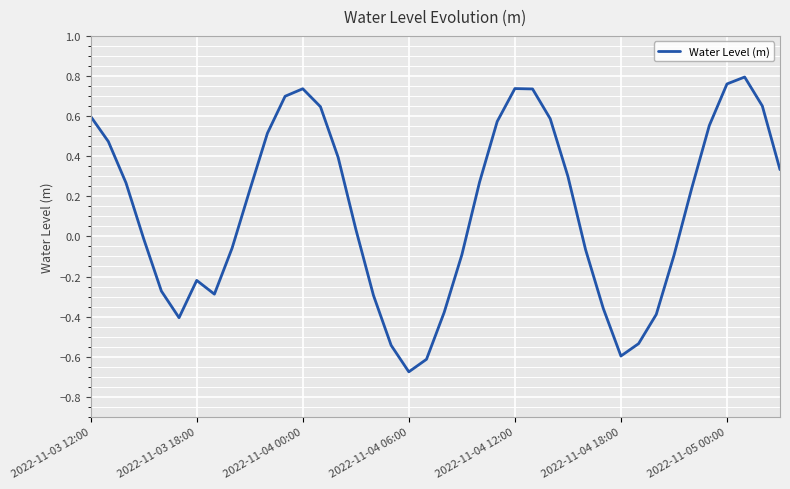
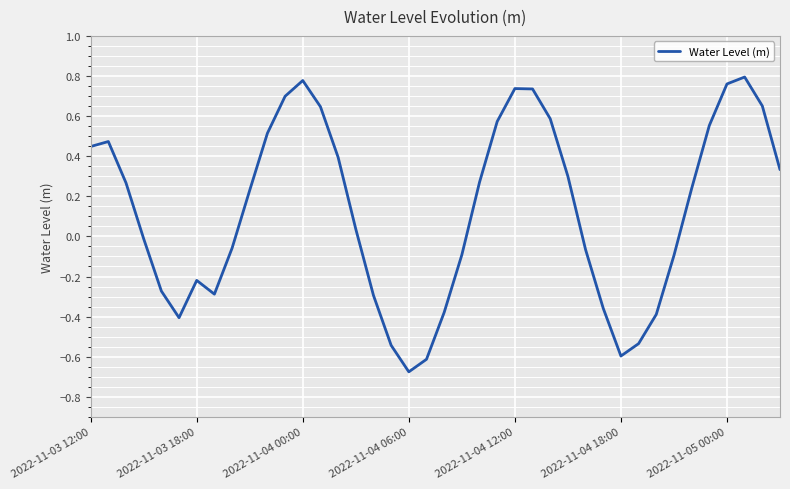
  {
-   "2022-11-03 12:00": 0.60,
+   "2022-11-03 12:00": 0.45,
    "2022-11-03 18:00": -0.22,
-   "2022-11-04 00:00": 0.74,
+   "2022-11-04 00:00": 0.78,
    "2022-11-04 06:00": -0.68,
    "2022-11-04 12:00": 0.74,
    "2022-11-04 18:00": -0.60,
    "2022-11-05 00:00": 0.76
  }
